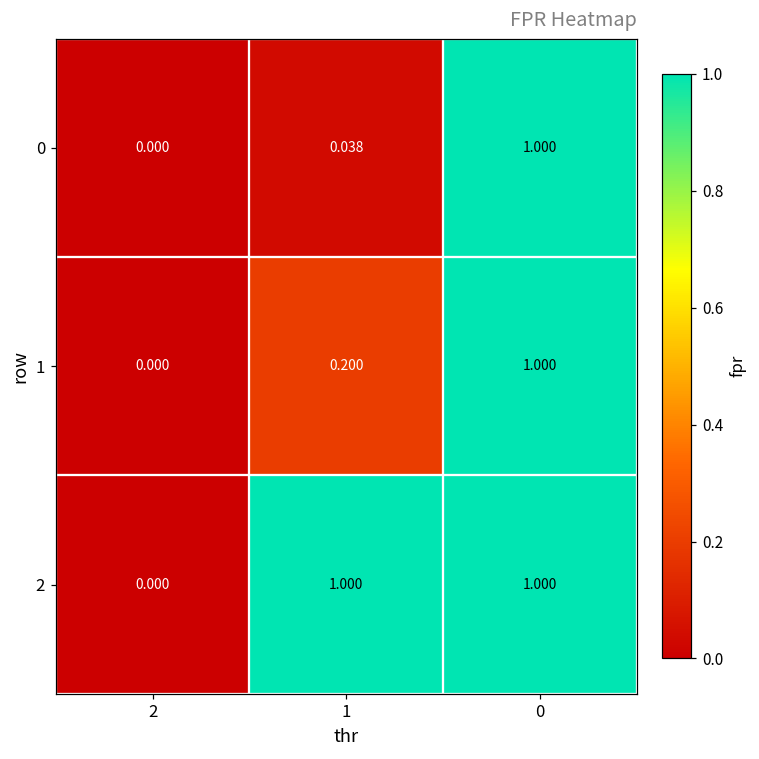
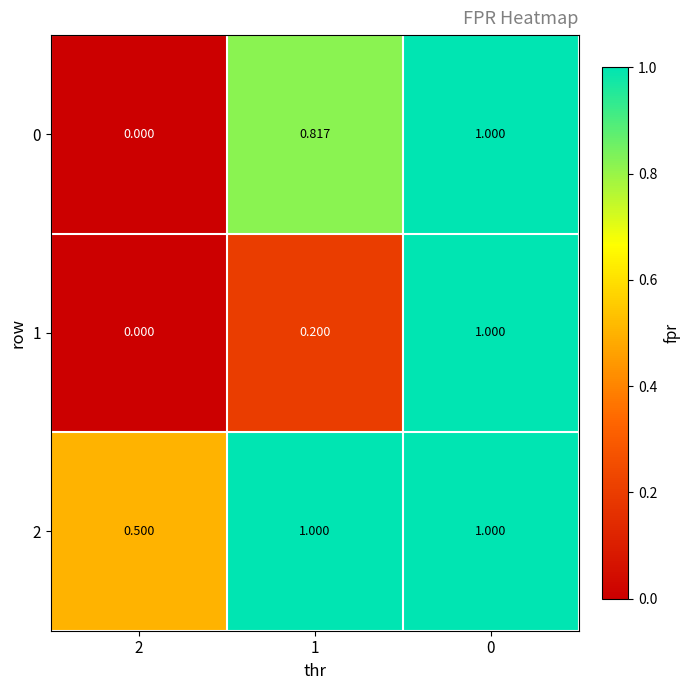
  {
    "0": {
      "2": 0.000,
-     "1": 0.038,
+     "1": 0.817,
      "0": 1.000
    },
    "1": {
      "2": 0.000,
      "1": 0.200,
      "0": 1.000
    },
    "2": {
-     "2": 0.000,
+     "2": 0.500,
      "1": 1.000,
      "0": 1.000
    }
  }
